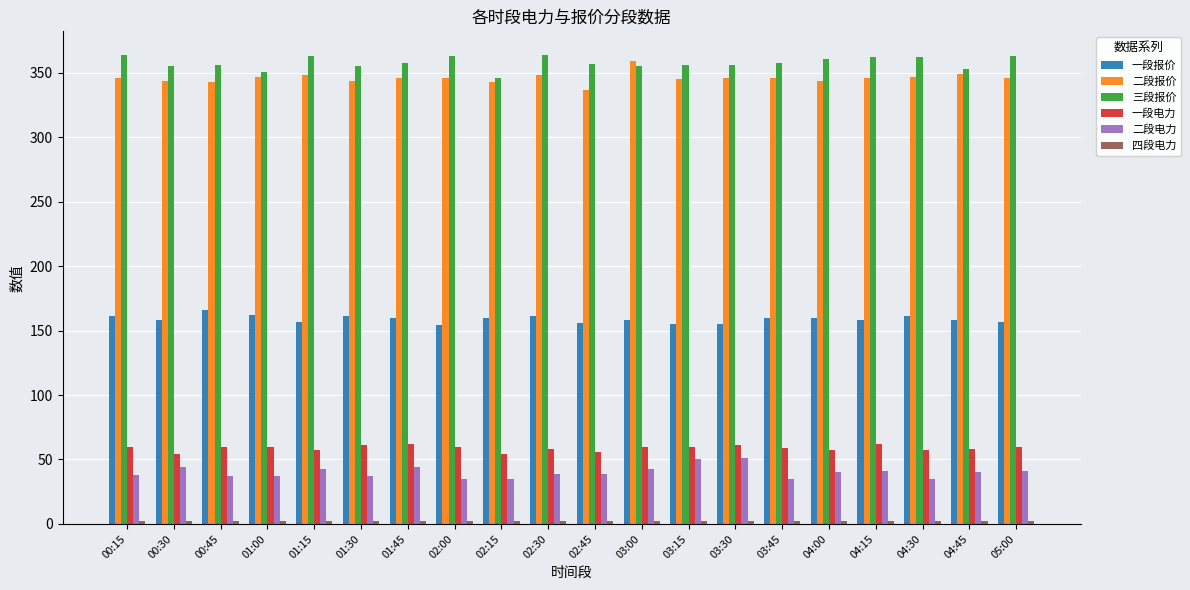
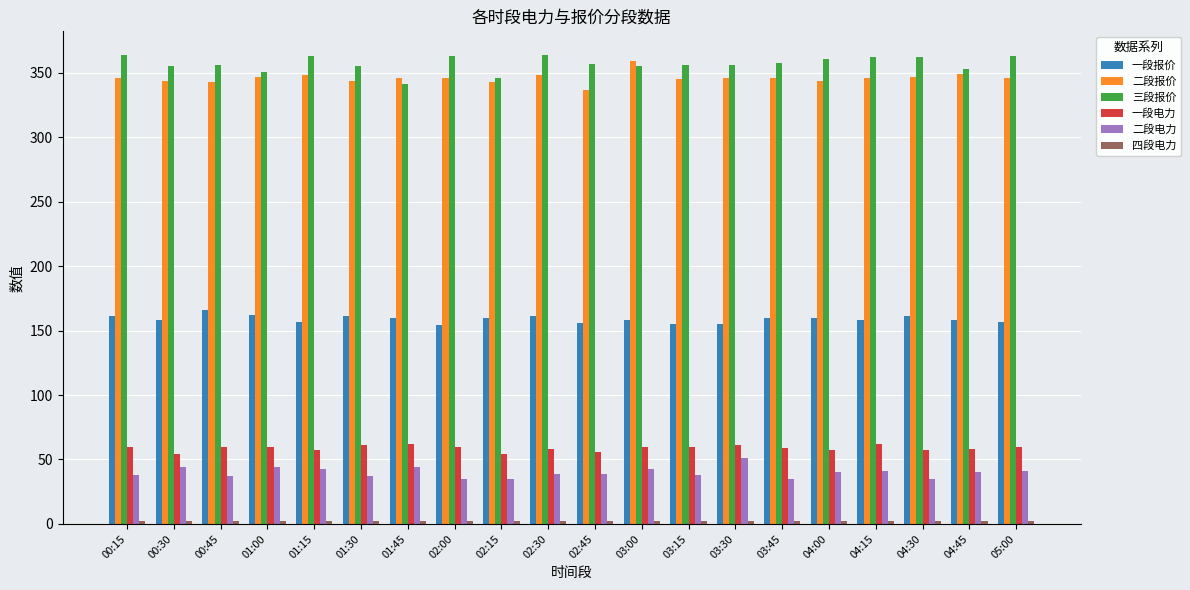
  {
    "一段报价": {
      "00:15": 161,
      "00:30": 158,
      "00:45": 166,
      "01:00": 162,
      "01:15": 157,
      "01:30": 161,
      "01:45": 160,
      "02:00": 154,
      "02:15": 160,
      "02:30": 161,
      "02:45": 156,
      "03:00": 158,
      "03:15": 155,
      "03:30": 155,
      "03:45": 160,
      "04:00": 160,
      "04:15": 158,
      "04:30": 161,
      "04:45": 158,
      "05:00": 157
    },
    "二段报价": {
      "00:15": 346,
      "00:30": 344,
      "00:45": 343,
      "01:00": 347,
      "01:15": 348,
      "01:30": 344,
      "01:45": 346,
      "02:00": 346,
      "02:15": 343,
      "02:30": 348,
      "02:45": 337,
      "03:00": 359,
      "03:15": 345,
      "03:30": 346,
      "03:45": 346,
      "04:00": 344,
      "04:15": 346,
      "04:30": 347,
      "04:45": 349,
      "05:00": 346
    },
    "三段报价": {
      "00:15": 364,
      "00:30": 355,
      "00:45": 356,
      "01:00": 351,
      "01:15": 363,
      "01:30": 355,
-     "01:45": 358,
+     "01:45": 341,
      "02:00": 363,
      "02:15": 346,
      "02:30": 364,
      "02:45": 357,
      "03:00": 355,
      "03:15": 356,
      "03:30": 356,
      "03:45": 358,
      "04:00": 361,
      "04:15": 362,
      "04:30": 362,
      "04:45": 353,
      "05:00": 363
    },
    "一段电力": {
      "00:15": 60,
      "00:30": 54,
      "00:45": 60,
      "01:00": 60,
      "01:15": 57,
      "01:30": 61,
      "01:45": 62,
      "02:00": 60,
      "02:15": 54,
      "02:30": 58,
      "02:45": 56,
      "03:00": 60,
      "03:15": 60,
      "03:30": 61,
      "03:45": 59,
      "04:00": 57,
      "04:15": 62,
      "04:30": 57,
      "04:45": 58,
      "05:00": 60
    },
    "二段电力": {
      "00:15": 38,
      "00:30": 44,
      "00:45": 37,
-     "01:00": 37,
+     "01:00": 44,
      "01:15": 43,
      "01:30": 37,
      "01:45": 44,
      "02:00": 35,
      "02:15": 35,
      "02:30": 39,
      "02:45": 39,
      "03:00": 43,
-     "03:15": 50,
+     "03:15": 38,
      "03:30": 51,
      "03:45": 35,
      "04:00": 40,
      "04:15": 41,
      "04:30": 35,
      "04:45": 40,
      "05:00": 41
    },
    "四段电力": {
      "00:15": 2,
      "00:30": 2,
      "00:45": 2,
      "01:00": 2,
      "01:15": 2,
      "01:30": 2,
      "01:45": 2,
      "02:00": 2,
      "02:15": 2,
      "02:30": 2,
      "02:45": 2,
      "03:00": 2,
      "03:15": 2,
      "03:30": 2,
      "03:45": 2,
      "04:00": 2,
      "04:15": 2,
      "04:30": 2,
      "04:45": 2,
      "05:00": 2
    }
  }
